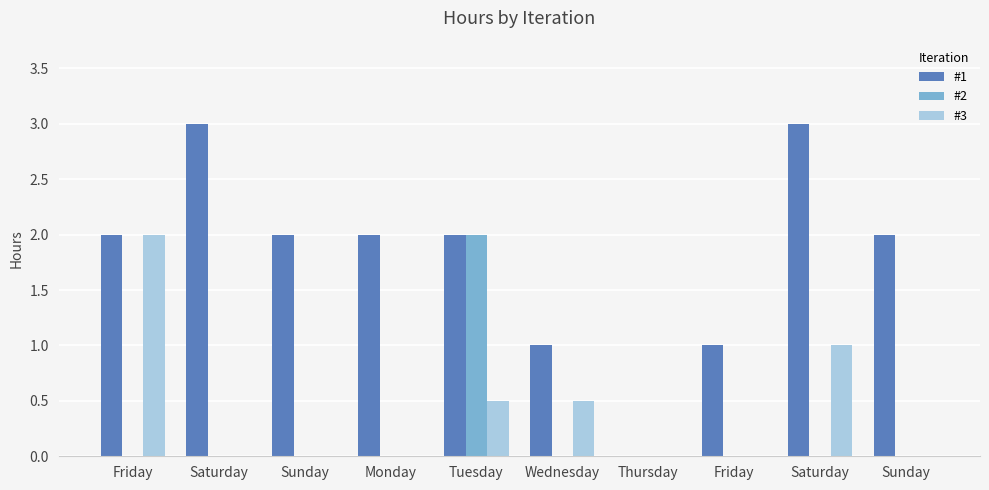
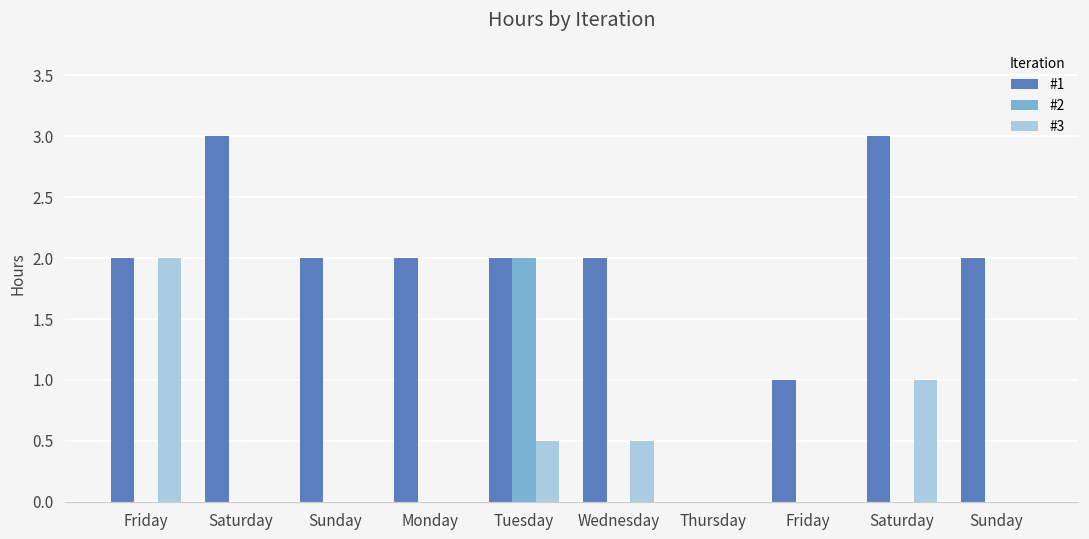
  {
    "#1": {
      "Monday": 2,
      "Tuesday": 2,
-     "Wednesday": 1,
+     "Wednesday": 2,
      "Thursday": 0
    }
  }
